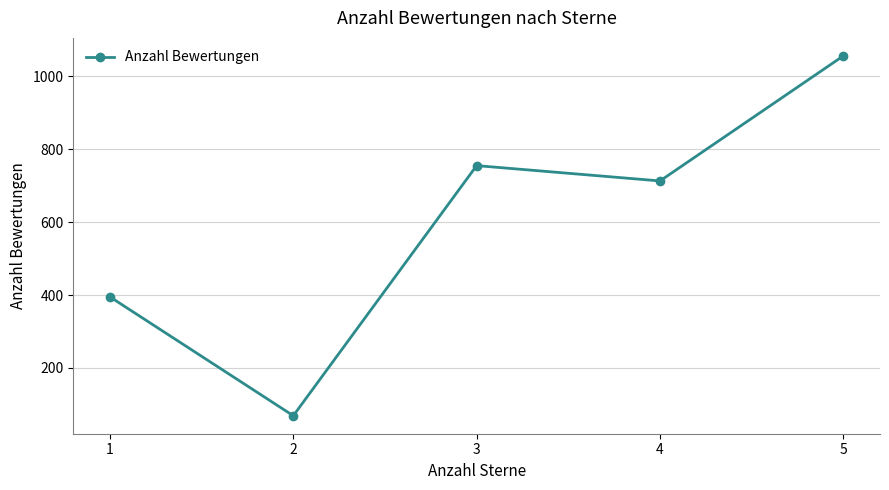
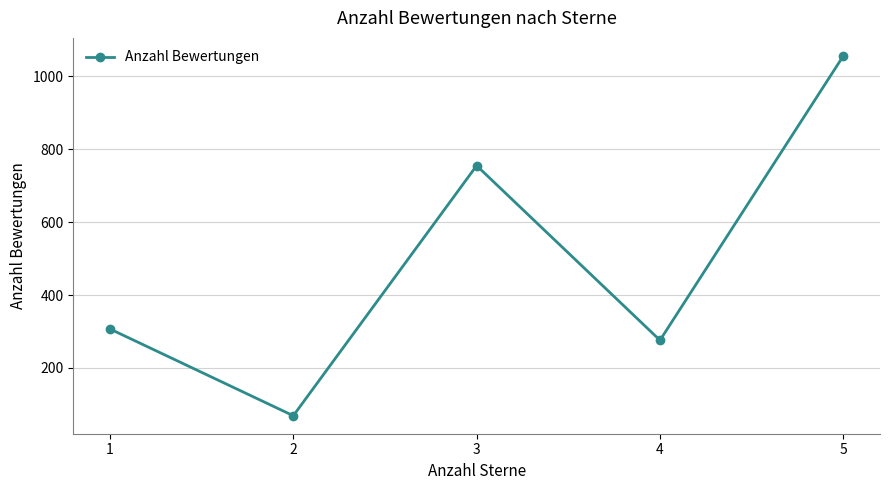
  {
-   "1": 400,
+   "1": 310,
    "2": 70,
    "3": 760,
-   "4": 710,
+   "4": 280,
    "5": 1060
  }
